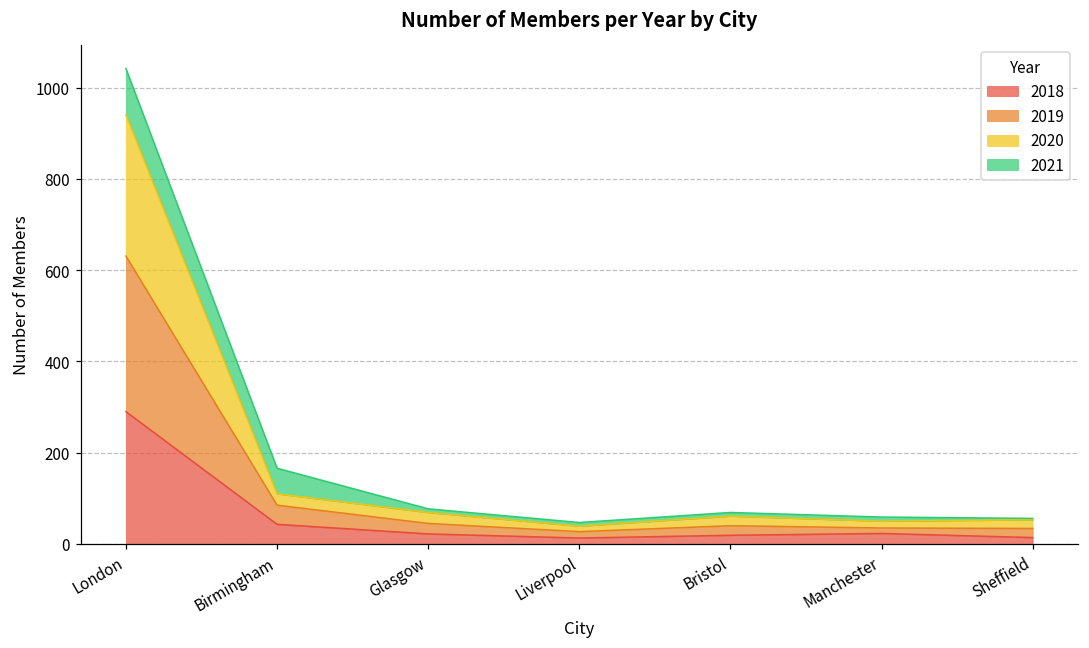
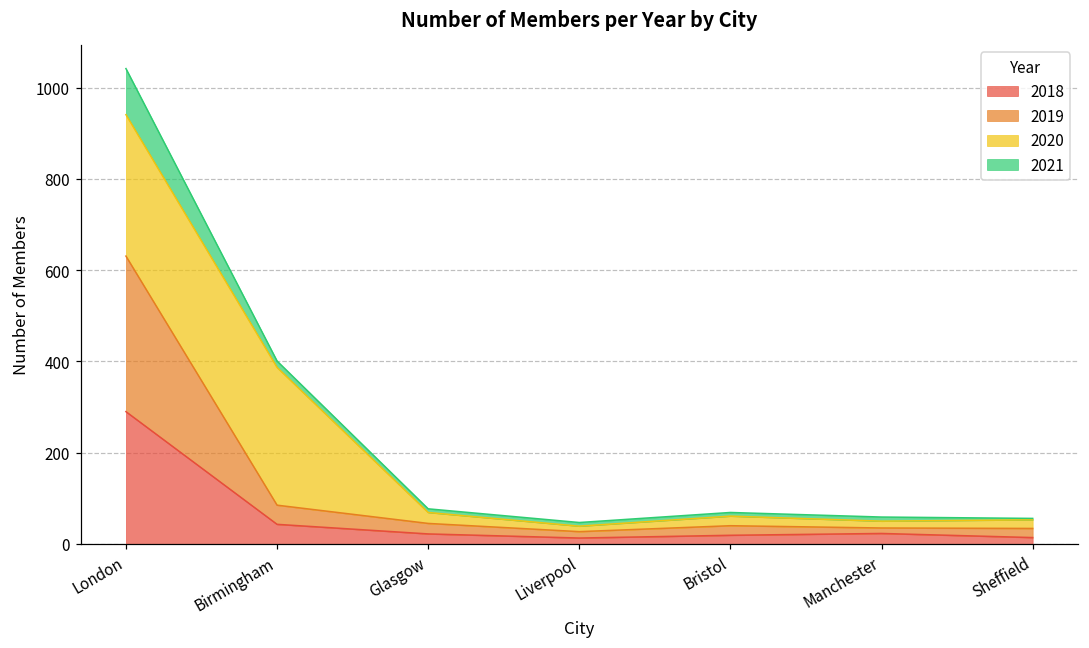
  {
    "2020": {
      "London": 310,
-     "Birmingham": 30,
+     "Birmingham": 300,
      "Glasgow": 20,
      "Liverpool": 10,
      "Bristol": 20,
      "Manchester": 20
    },
    "2021": {
      "London": 100,
-     "Birmingham": 60,
+     "Birmingham": 10,
      "Glasgow": 10,
      "Liverpool": 10,
      "Bristol": 10,
      "Manchester": 10
    }
  }
